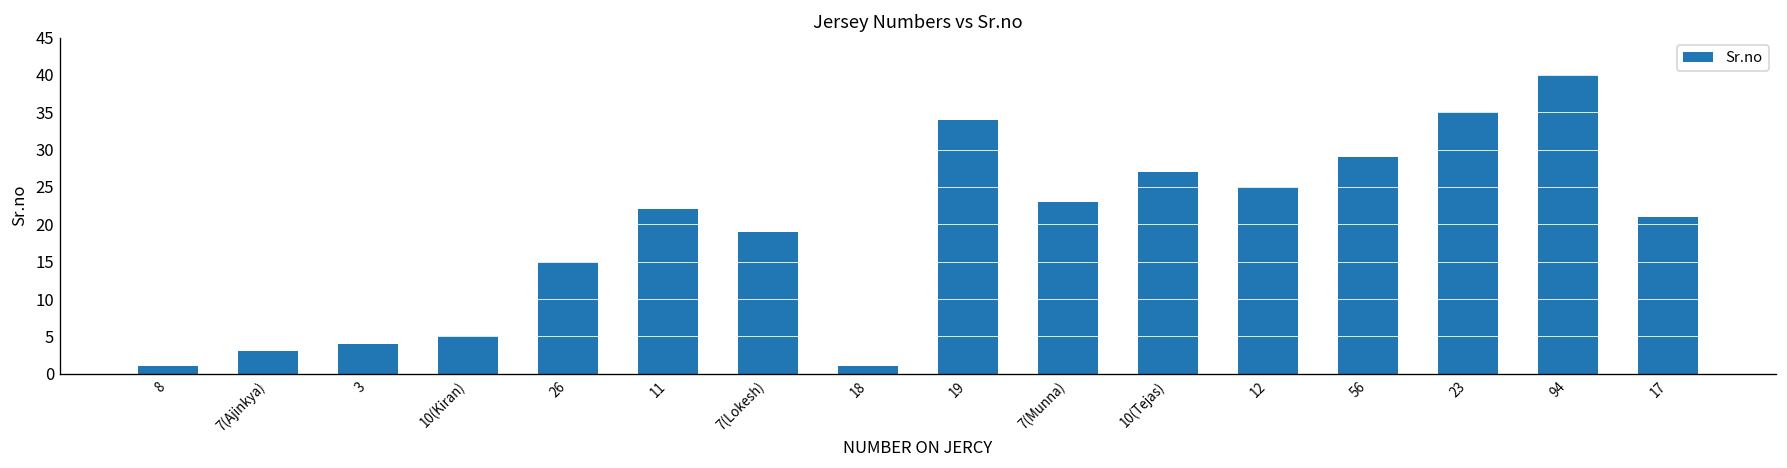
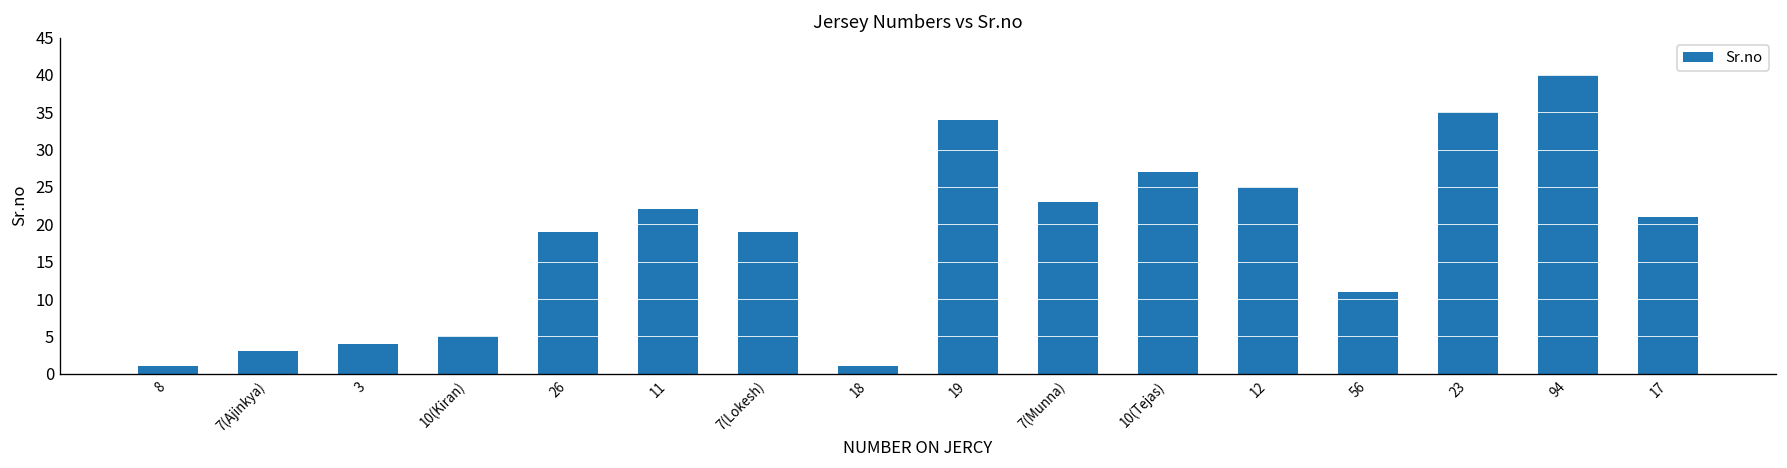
  {
    "8": 1,
    "7(Ajinkya)": 3,
    "3": 4,
    "10(Kiran)": 5,
-   "26": 15,
+   "26": 19,
    "11": 22,
    "7(Lokesh)": 19,
    "18": 1,
    "19": 34,
    "7(Munna)": 23,
    "10(Tejas)": 27,
    "12": 25,
-   "56": 29,
+   "56": 11,
    "23": 35,
    "94": 40,
    "17": 21
  }
